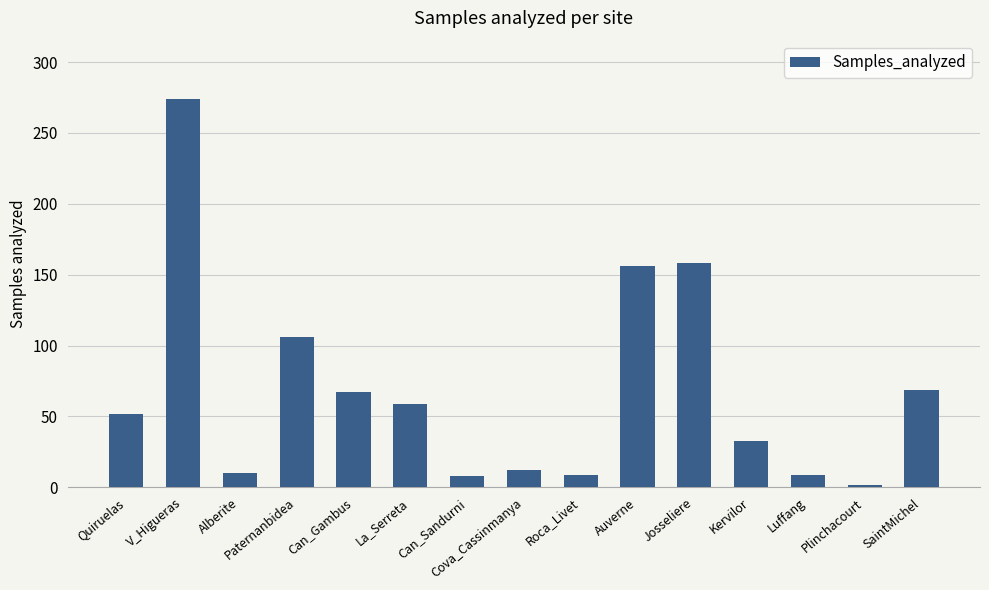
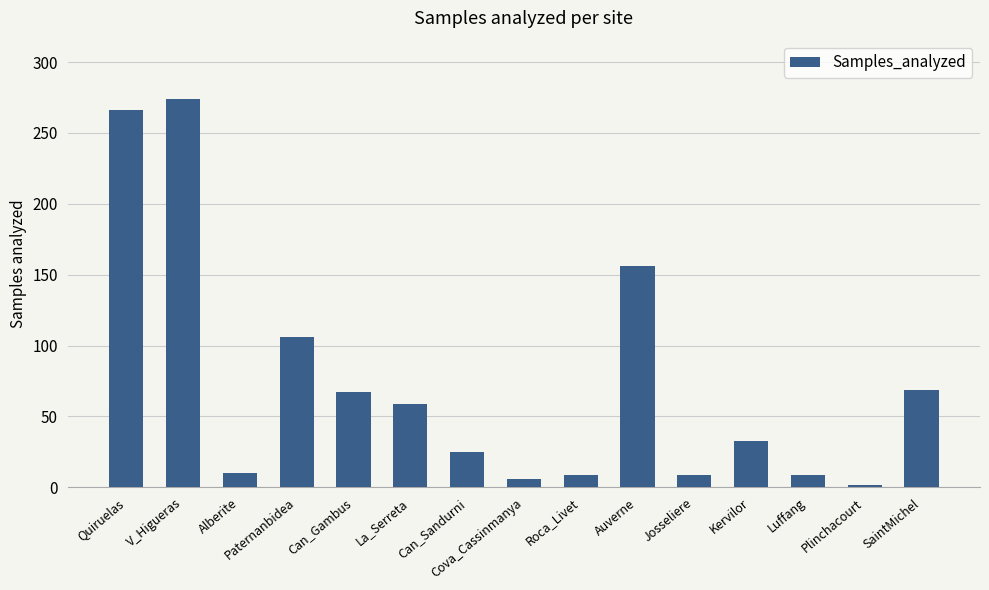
  {
-   "Quiruelas": 52,
+   "Quiruelas": 266,
    "V_Higueras": 274,
    "Alberite": 10,
    "Paternanbidea": 106,
    "Can_Gambus": 67,
    "La_Serreta": 59,
-   "Can_Sandurni": 8,
-   "Cova_Cassinmanya": 12,
+   "Can_Sandurni": 25,
+   "Cova_Cassinmanya": 6,
    "Roca_Livet": 9,
    "Auverne": 156,
-   "Josseliere": 158,
+   "Josseliere": 9,
    "Kervilor": 33,
    "Luffang": 9,
    "Plinchacourt": 2,
    "SaintMichel": 69
  }
